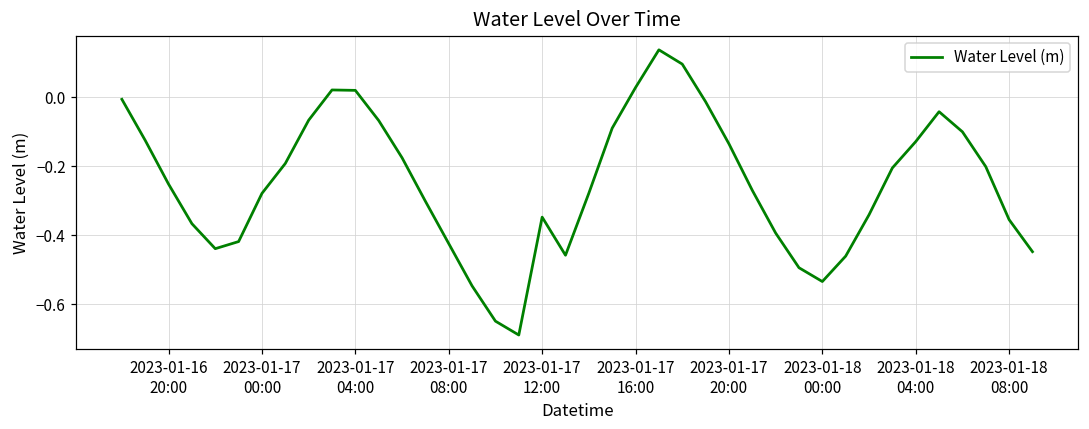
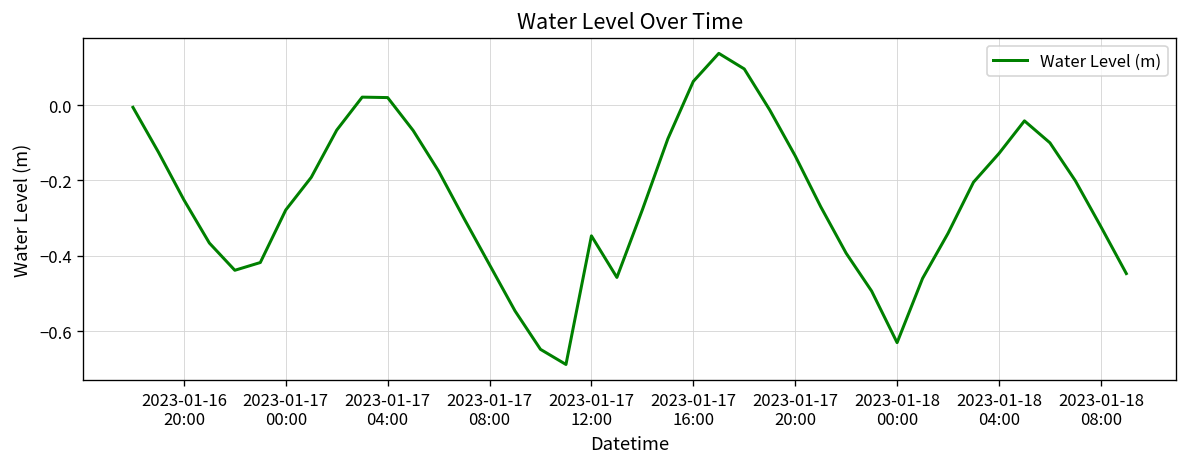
  {
    "2023-01-16 20:00": -0.25,
    "2023-01-17 00:00": -0.28,
    "2023-01-17 04:00": 0.02,
    "2023-01-17 08:00": -0.42,
    "2023-01-17 12:00": -0.35,
-   "2023-01-17 16:00": 0.03,
+   "2023-01-17 16:00": 0.06,
    "2023-01-17 20:00": -0.13,
-   "2023-01-18 00:00": -0.53,
+   "2023-01-18 00:00": -0.63,
    "2023-01-18 04:00": -0.13,
-   "2023-01-18 08:00": -0.35
+   "2023-01-18 08:00": -0.32
  }
